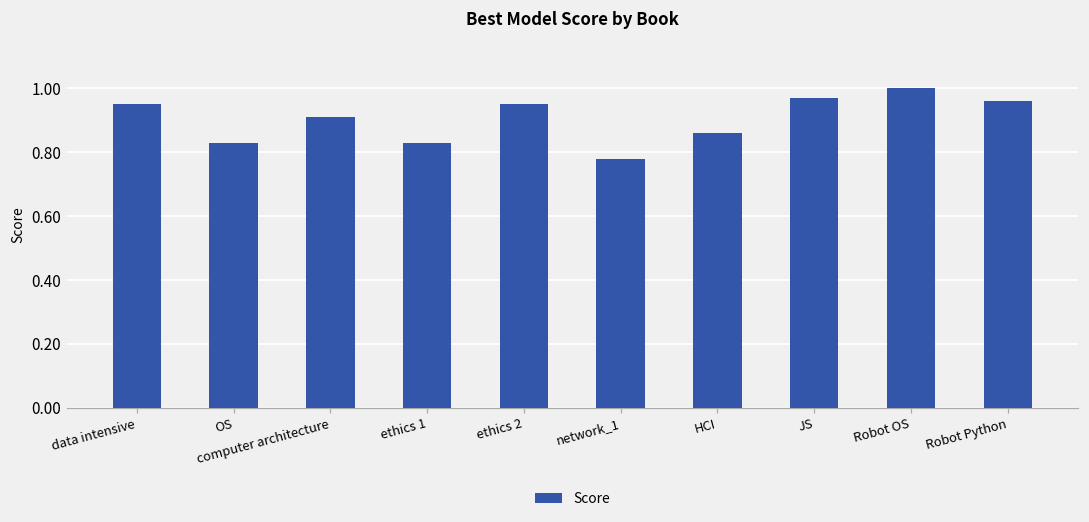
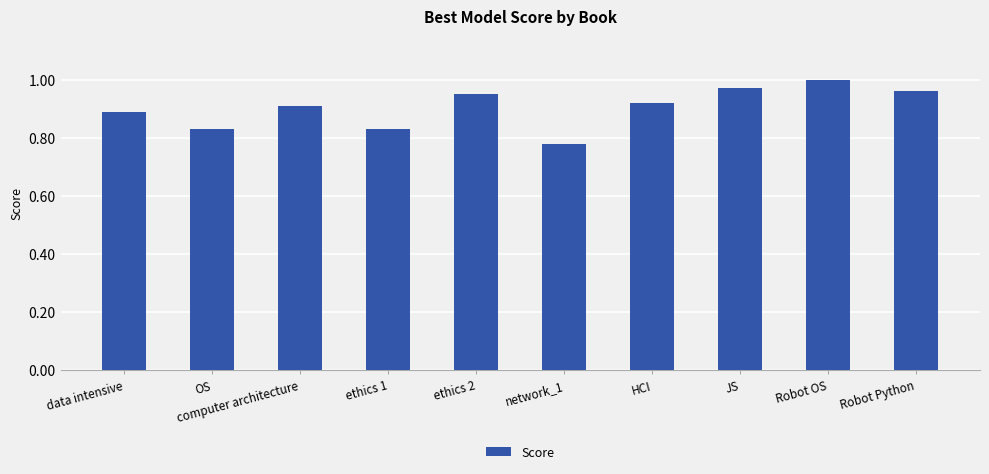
  {
-   "data intensive": 0.95,
+   "data intensive": 0.89,
    "OS": 0.83,
    "computer architecture": 0.91,
    "ethics 1": 0.83,
    "ethics 2": 0.95,
    "network_1": 0.78,
-   "HCI": 0.86,
+   "HCI": 0.92,
    "JS": 0.97,
    "Robot OS": 1.00,
    "Robot Python": 0.96
  }
